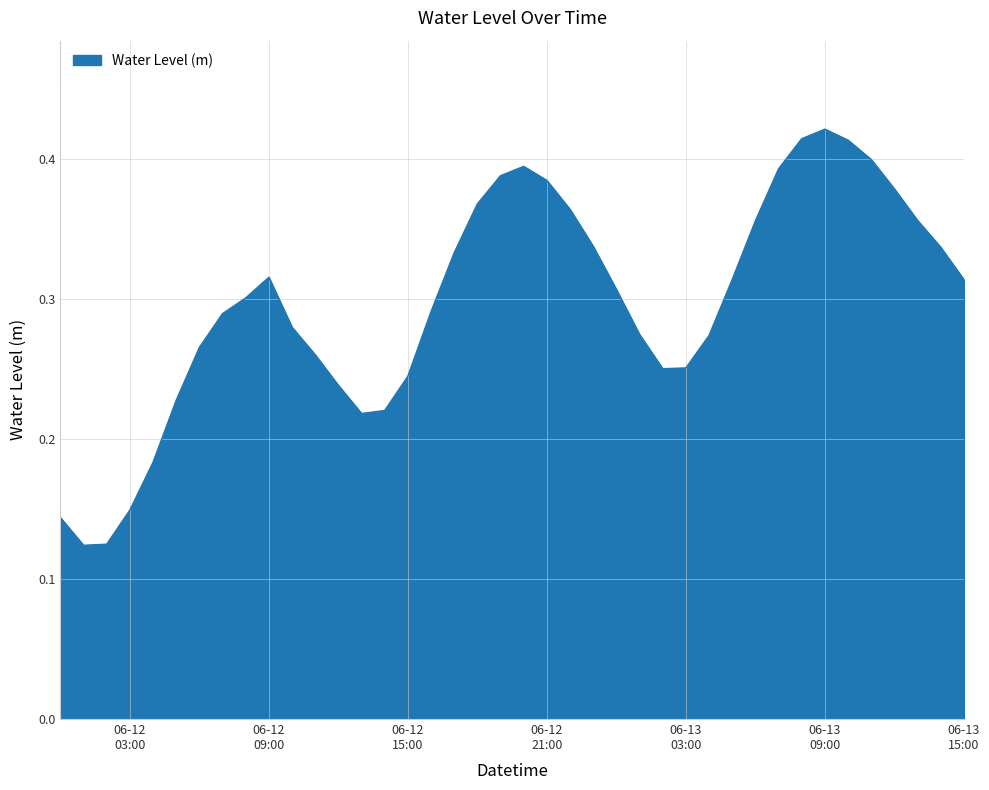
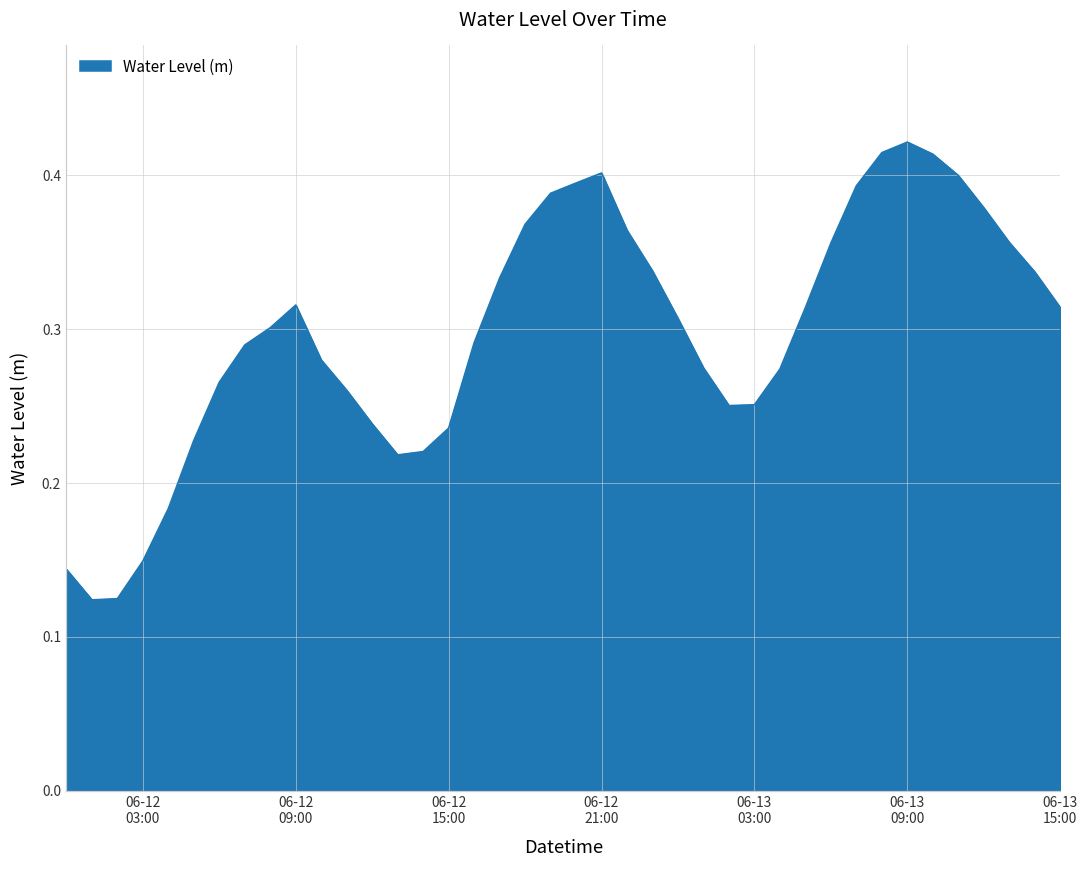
  {
    "06-12 03:00": 0.149,
    "06-12 09:00": 0.316,
-   "06-12 15:00": 0.245,
-   "06-12 21:00": 0.385,
+   "06-12 15:00": 0.236,
+   "06-12 21:00": 0.401,
    "06-13 03:00": 0.251,
    "06-13 09:00": 0.421,
    "06-13 15:00": 0.314
  }
